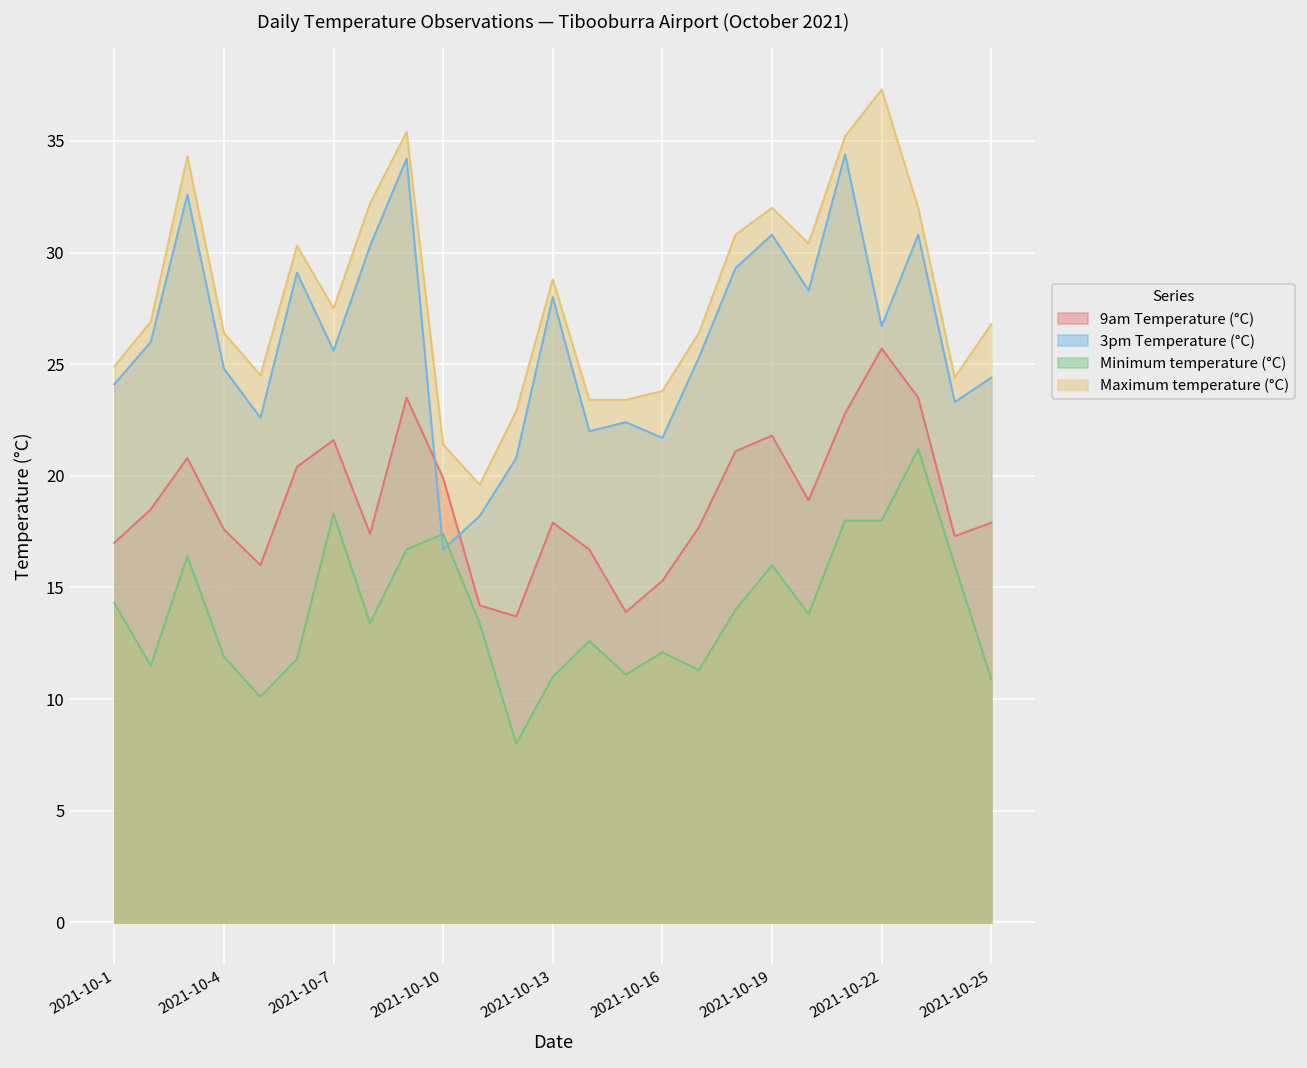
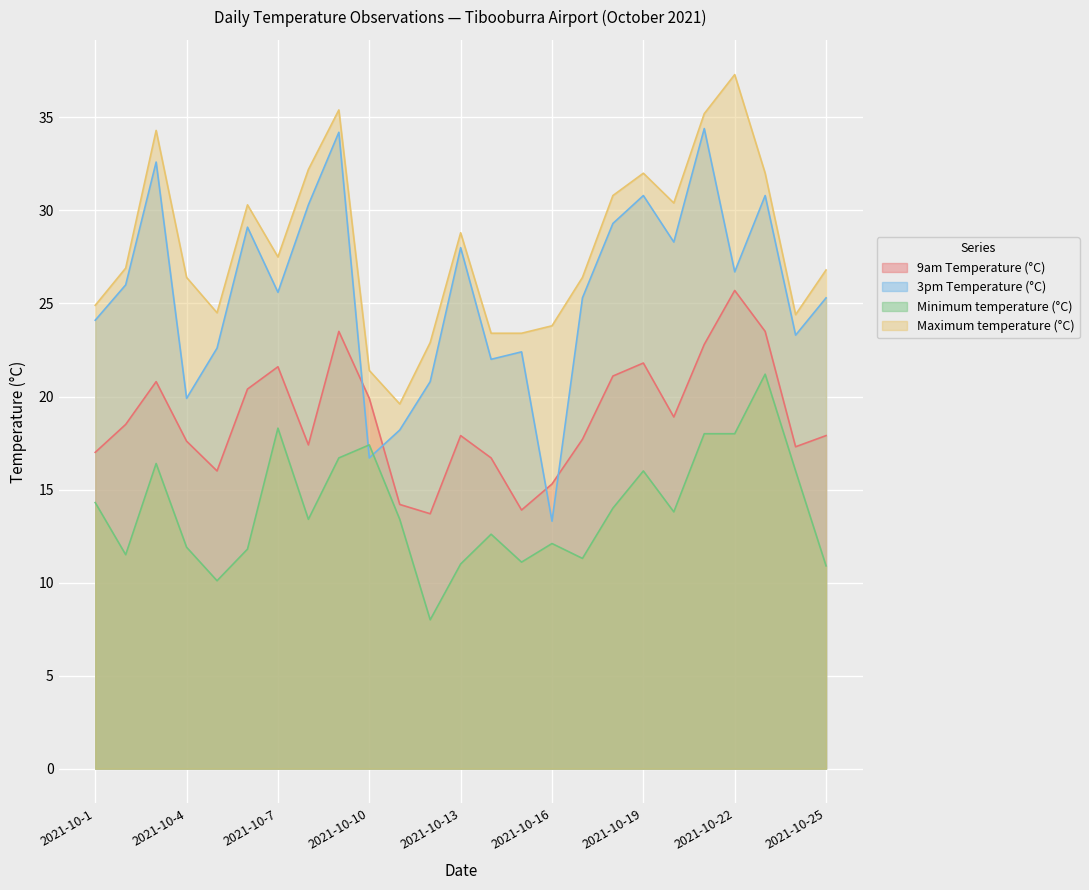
  {
    "3pm Temperature (°C)": {
      "2021-10-1": 24.1,
-     "2021-10-4": 24.8,
+     "2021-10-4": 19.9,
      "2021-10-7": 25.6,
      "2021-10-10": 16.7,
      "2021-10-13": 28.0,
-     "2021-10-16": 21.7,
+     "2021-10-16": 13.3,
      "2021-10-19": 30.8,
      "2021-10-22": 26.7,
-     "2021-10-25": 24.4
+     "2021-10-25": 25.3
    },
    "Minimum temperature (°C)": {
      "2021-10-1": 14.3,
      "2021-10-4": 11.9,
      "2021-10-7": 18.3,
      "2021-10-10": 17.4,
      "2021-10-13": 11.0,
      "2021-10-16": 12.1,
      "2021-10-19": 16.0,
      "2021-10-22": 18.0,
      "2021-10-25": 10.9
    }
  }
